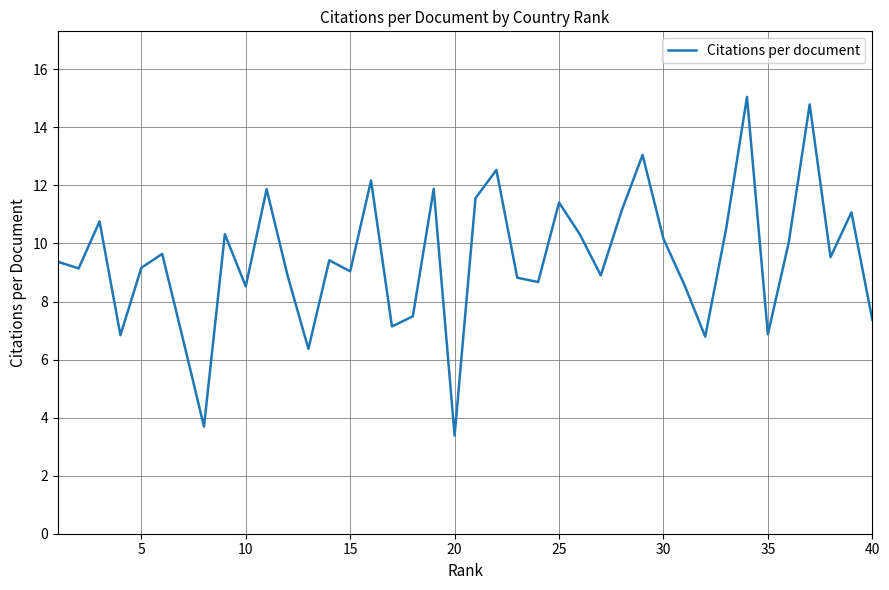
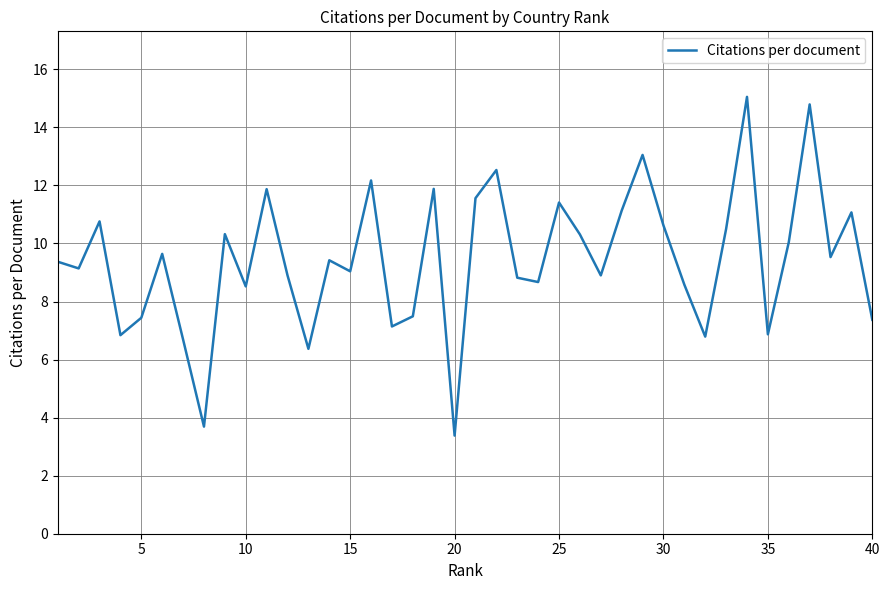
  {
-   "5": 9.2,
+   "5": 7.4,
    "10": 8.5,
    "15": 9.0,
    "20": 3.4,
    "25": 11.4,
-   "30": 10.2,
+   "30": 10.6,
    "35": 6.9,
    "40": 7.4
  }
